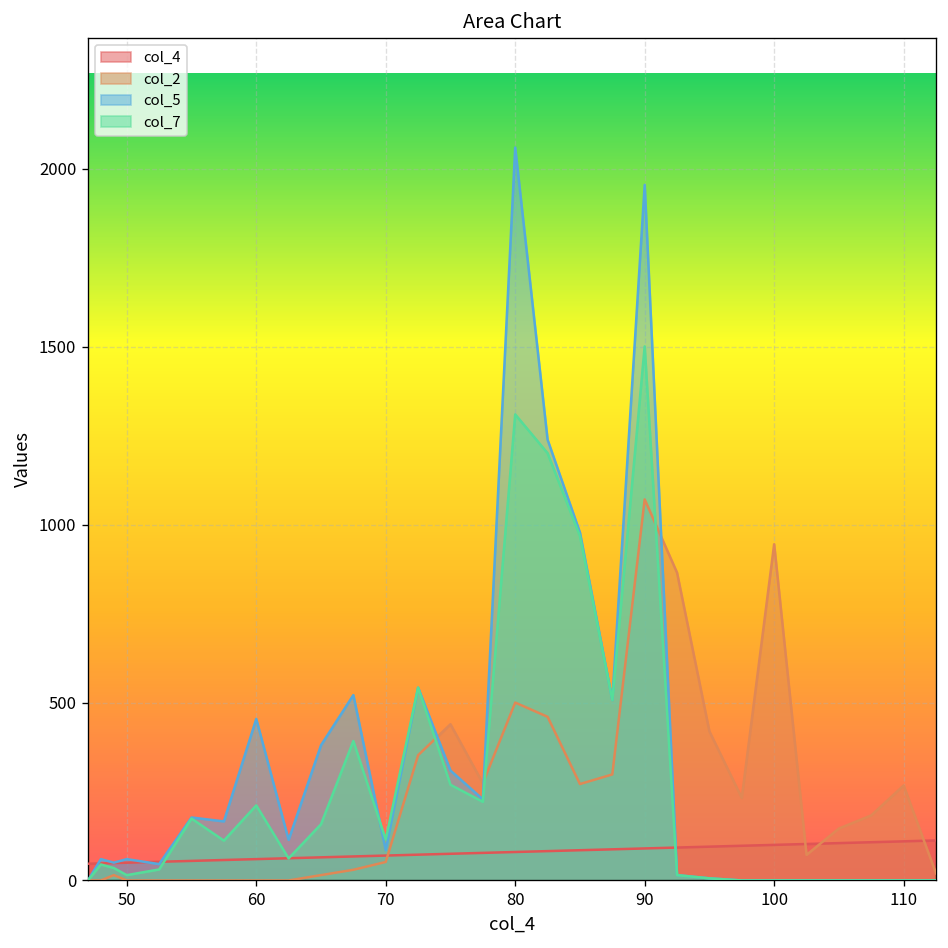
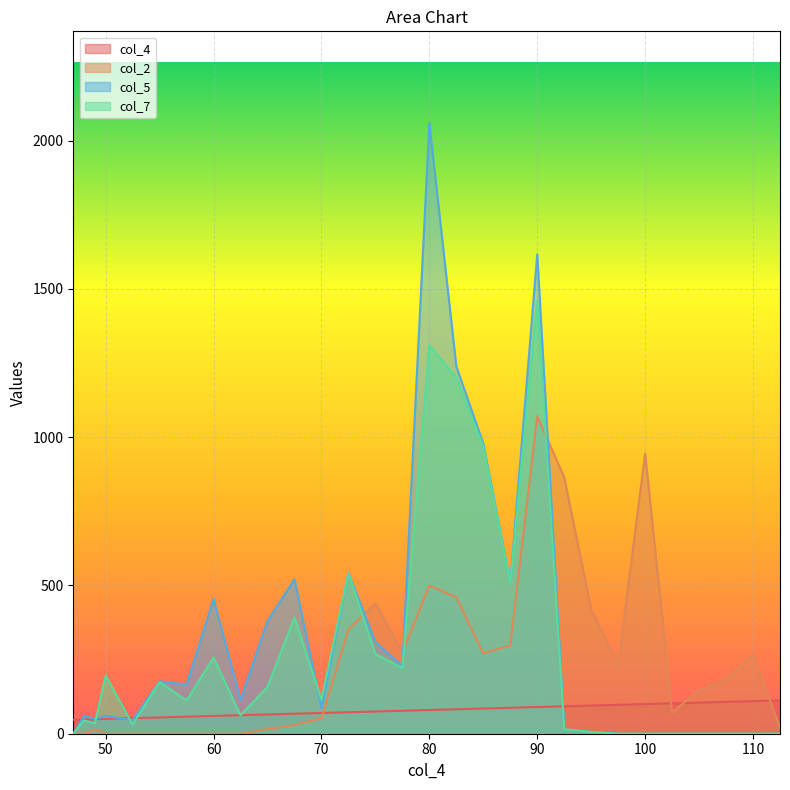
  {
    "col_5": {
      "50": 60,
      "60": 450,
      "70": 90,
      "80": 2060,
-     "90": 1960
+     "90": 1620
    },
    "col_7": {
-     "50": 20,
-     "60": 210,
+     "50": 200,
+     "60": 260,
      "70": 120,
      "80": 1310,
-     "90": 1500
+     "90": 1460
    }
  }
